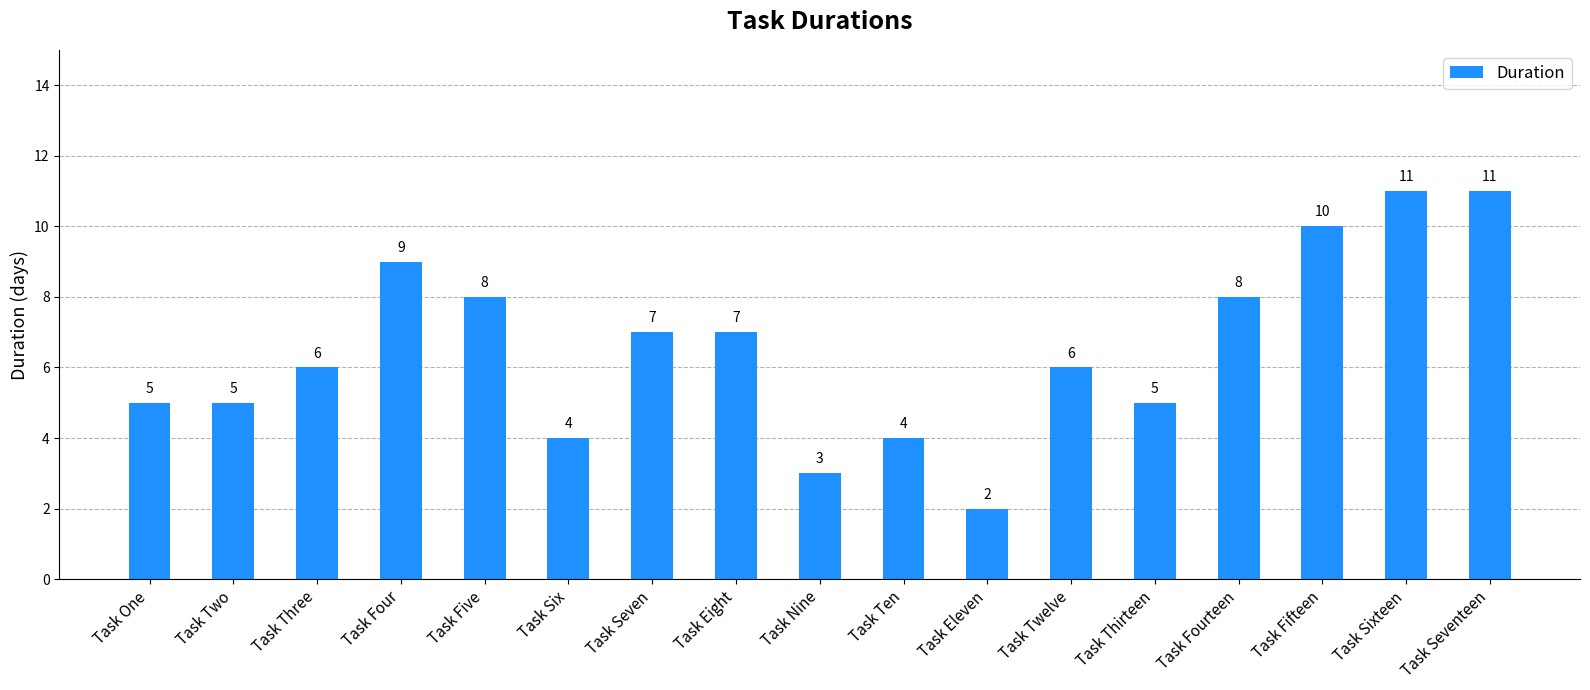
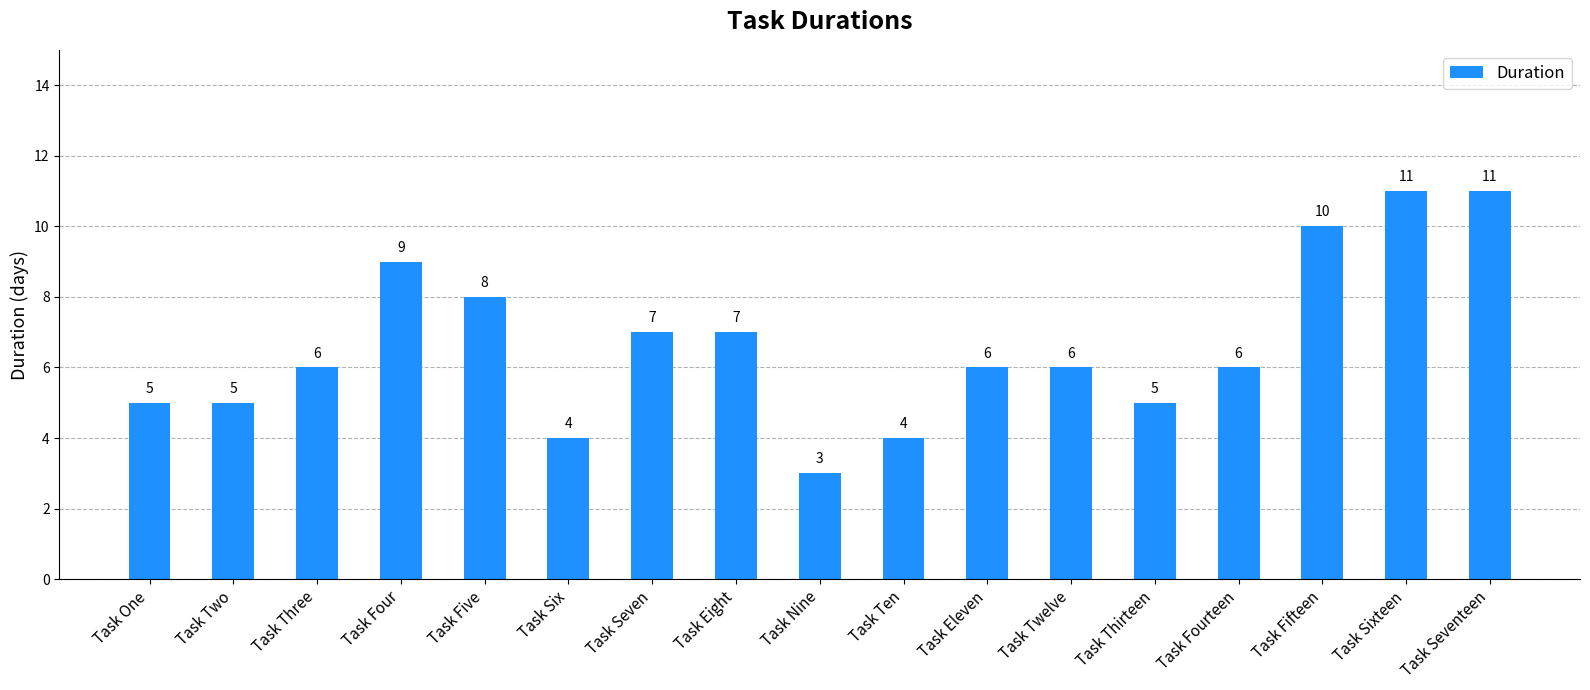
  {
    "Task One": 5,
    "Task Two": 5,
    "Task Three": 6,
    "Task Four": 9,
    "Task Five": 8,
    "Task Six": 4,
    "Task Seven": 7,
    "Task Eight": 7,
    "Task Nine": 3,
    "Task Ten": 4,
-   "Task Eleven": 2,
+   "Task Eleven": 6,
    "Task Twelve": 6,
    "Task Thirteen": 5,
-   "Task Fourteen": 8,
+   "Task Fourteen": 6,
    "Task Fifteen": 10,
    "Task Sixteen": 11,
    "Task Seventeen": 11
  }
